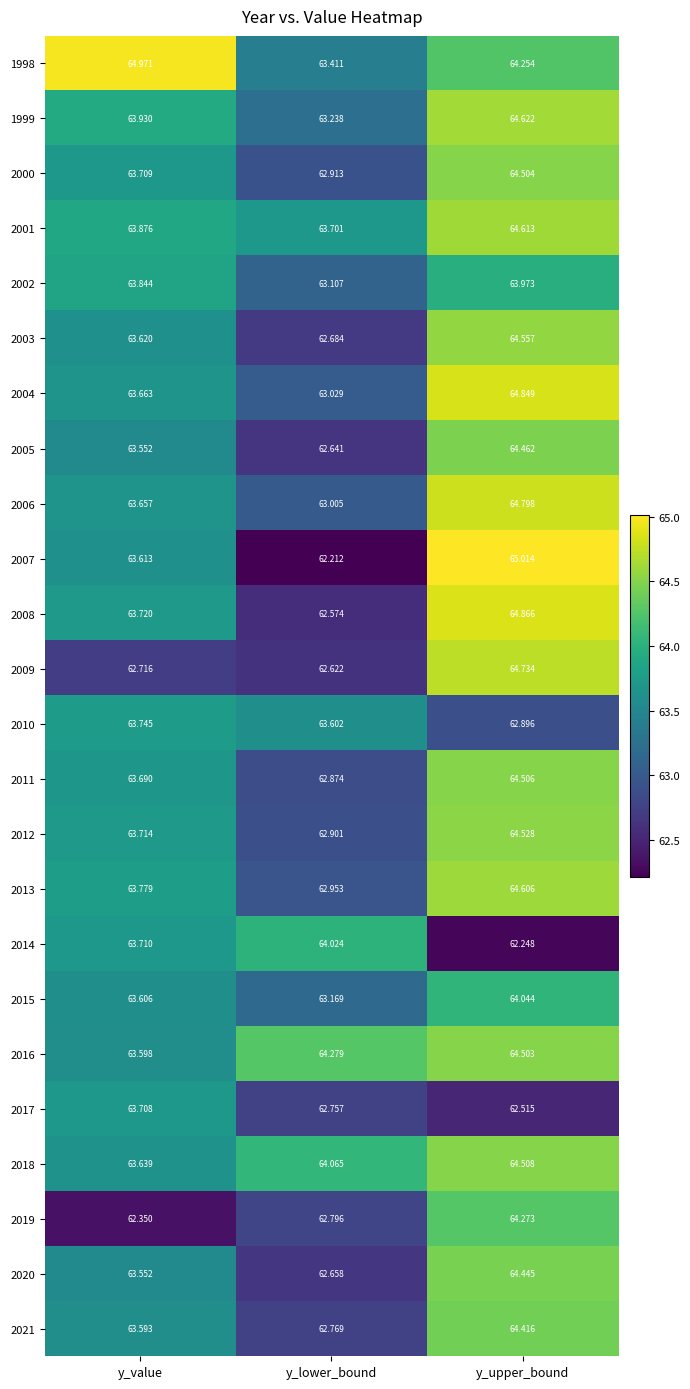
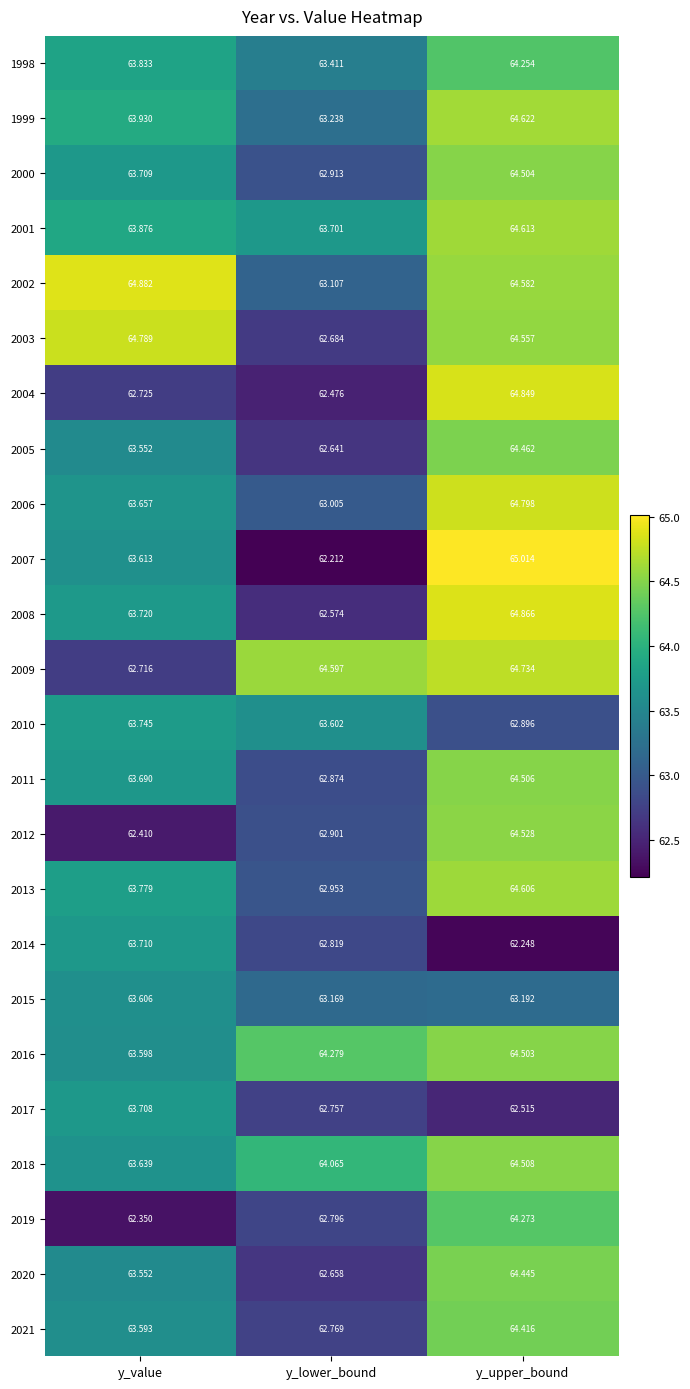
  {
    "1998": {
-     "y_value": 64.971,
+     "y_value": 63.833,
      "y_lower_bound": 63.411,
      "y_upper_bound": 64.254
    },
    "1999": {
      "y_value": 63.930,
      "y_lower_bound": 63.238,
      "y_upper_bound": 64.622
    },
    "2000": {
      "y_value": 63.709,
      "y_lower_bound": 62.913,
      "y_upper_bound": 64.504
    },
    "2001": {
      "y_value": 63.876,
      "y_lower_bound": 63.701,
      "y_upper_bound": 64.613
    },
    "2002": {
-     "y_value": 63.844,
+     "y_value": 64.882,
      "y_lower_bound": 63.107,
-     "y_upper_bound": 63.973
+     "y_upper_bound": 64.582
    },
    "2003": {
-     "y_value": 63.620,
+     "y_value": 64.789,
      "y_lower_bound": 62.684,
      "y_upper_bound": 64.557
    },
    "2004": {
-     "y_value": 63.663,
-     "y_lower_bound": 63.029,
+     "y_value": 62.725,
+     "y_lower_bound": 62.476,
      "y_upper_bound": 64.849
    },
    "2005": {
      "y_value": 63.552,
      "y_lower_bound": 62.641,
      "y_upper_bound": 64.462
    },
    "2006": {
      "y_value": 63.657,
      "y_lower_bound": 63.005,
      "y_upper_bound": 64.798
    },
    "2007": {
      "y_value": 63.613,
      "y_lower_bound": 62.212,
      "y_upper_bound": 65.014
    },
    "2008": {
      "y_value": 63.720,
      "y_lower_bound": 62.574,
      "y_upper_bound": 64.866
    },
    "2009": {
      "y_value": 62.716,
-     "y_lower_bound": 62.622,
+     "y_lower_bound": 64.597,
      "y_upper_bound": 64.734
    },
    "2010": {
      "y_value": 63.745,
      "y_lower_bound": 63.602,
      "y_upper_bound": 62.896
    },
    "2011": {
      "y_value": 63.690,
      "y_lower_bound": 62.874,
      "y_upper_bound": 64.506
    },
    "2012": {
-     "y_value": 63.714,
+     "y_value": 62.410,
      "y_lower_bound": 62.901,
      "y_upper_bound": 64.528
    },
    "2013": {
      "y_value": 63.779,
      "y_lower_bound": 62.953,
      "y_upper_bound": 64.606
    },
    "2014": {
      "y_value": 63.710,
-     "y_lower_bound": 64.024,
+     "y_lower_bound": 62.819,
      "y_upper_bound": 62.248
    },
    "2015": {
      "y_value": 63.606,
      "y_lower_bound": 63.169,
-     "y_upper_bound": 64.044
+     "y_upper_bound": 63.192
    },
    "2016": {
      "y_value": 63.598,
      "y_lower_bound": 64.279,
      "y_upper_bound": 64.503
    },
    "2017": {
      "y_value": 63.708,
      "y_lower_bound": 62.757,
      "y_upper_bound": 62.515
    },
    "2018": {
      "y_value": 63.639,
      "y_lower_bound": 64.065,
      "y_upper_bound": 64.508
    },
    "2019": {
      "y_value": 62.350,
      "y_lower_bound": 62.796,
      "y_upper_bound": 64.273
    },
    "2020": {
      "y_value": 63.552,
      "y_lower_bound": 62.658,
      "y_upper_bound": 64.445
    },
    "2021": {
      "y_value": 63.593,
      "y_lower_bound": 62.769,
      "y_upper_bound": 64.416
    }
  }
